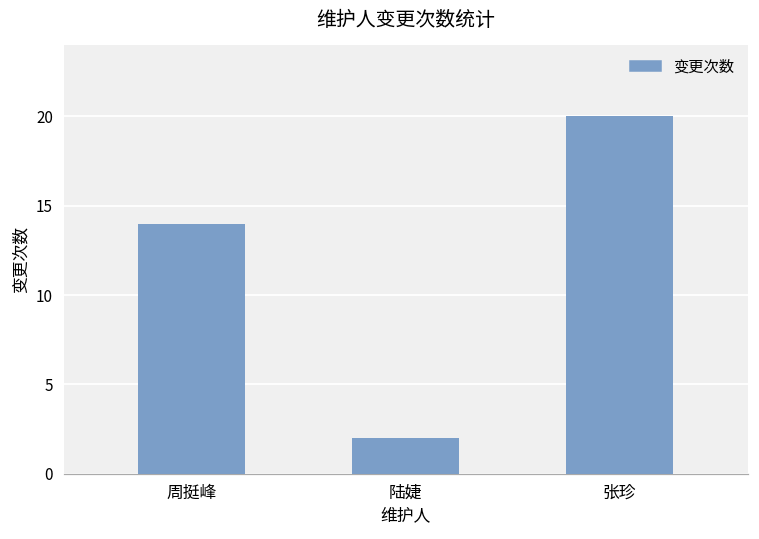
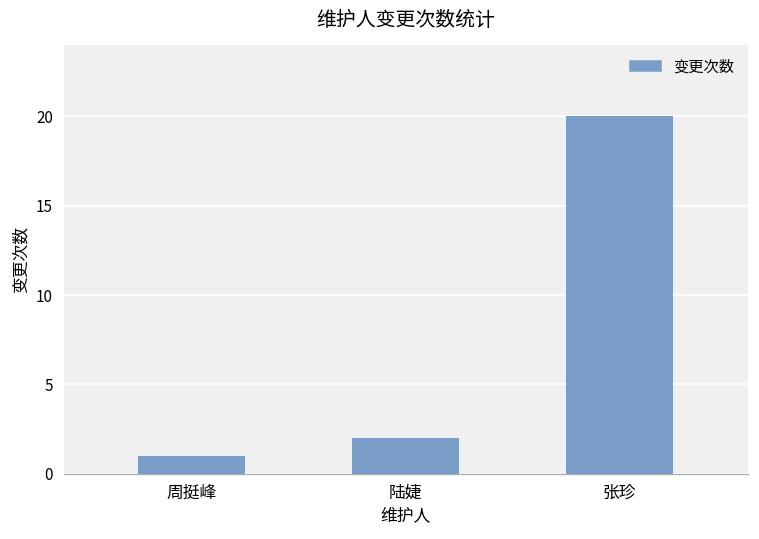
  {
-   "周挺峰": 14,
+   "周挺峰": 1,
    "陆婕": 2,
    "张珍": 20
  }
